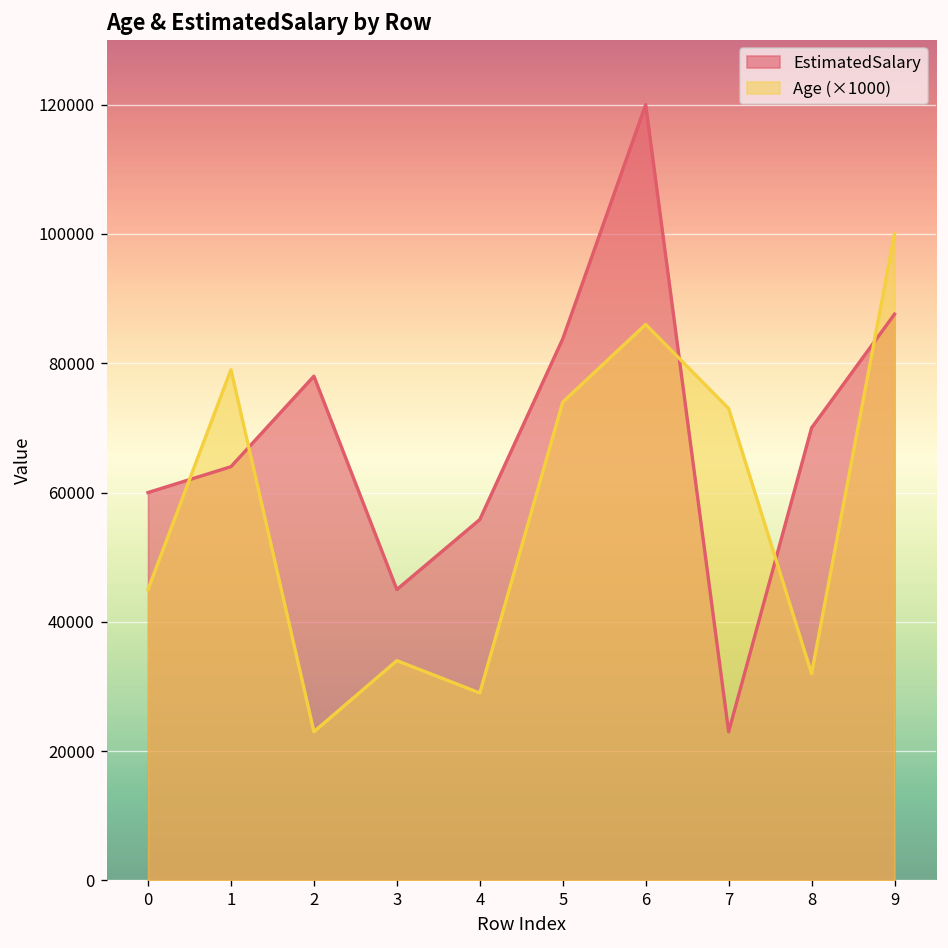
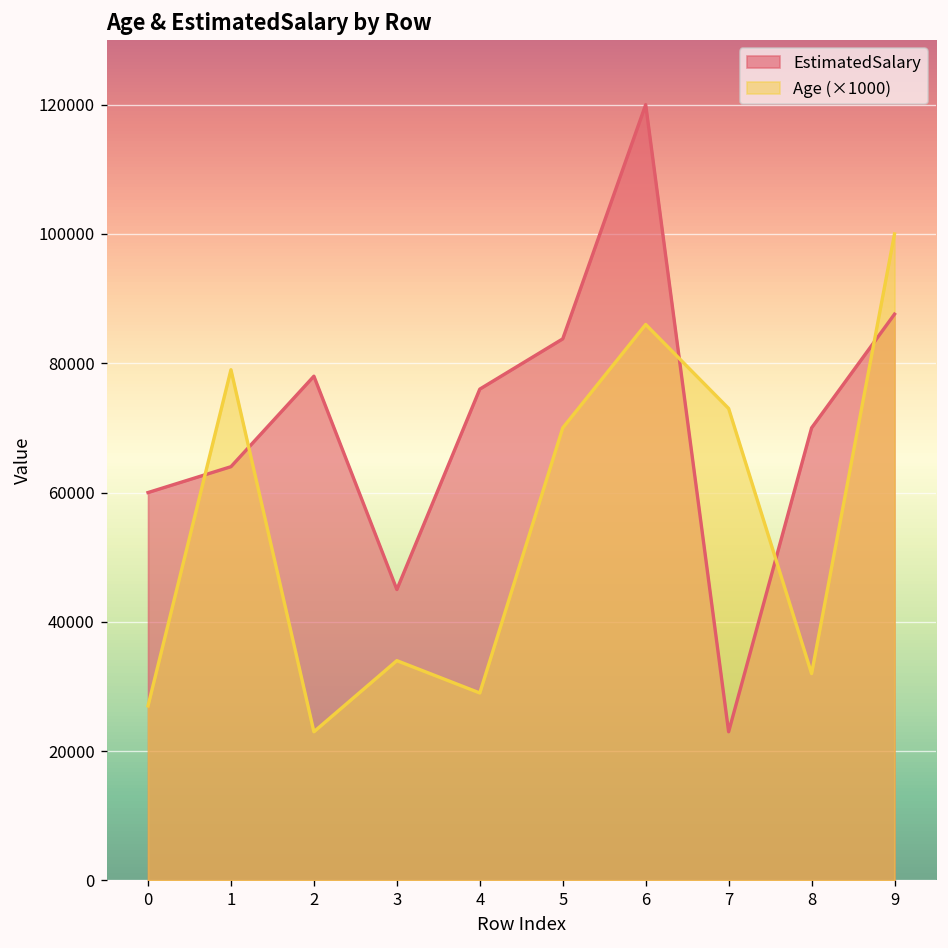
  {
    "EstimatedSalary": {
      "0": 60000,
      "1": 64000,
      "2": 78000,
      "3": 45000,
-     "4": 56000,
+     "4": 76000,
      "5": 84000,
      "6": 120000,
      "7": 23000,
      "8": 70000,
      "9": 88000
    },
    "Age (×1000)": {
-     "0": 45000,
+     "0": 27000,
      "1": 79000,
      "2": 23000,
      "3": 34000,
      "4": 29000,
-     "5": 74000,
+     "5": 70000,
      "6": 86000,
      "7": 73000,
      "8": 32000,
      "9": 100000
    }
  }
